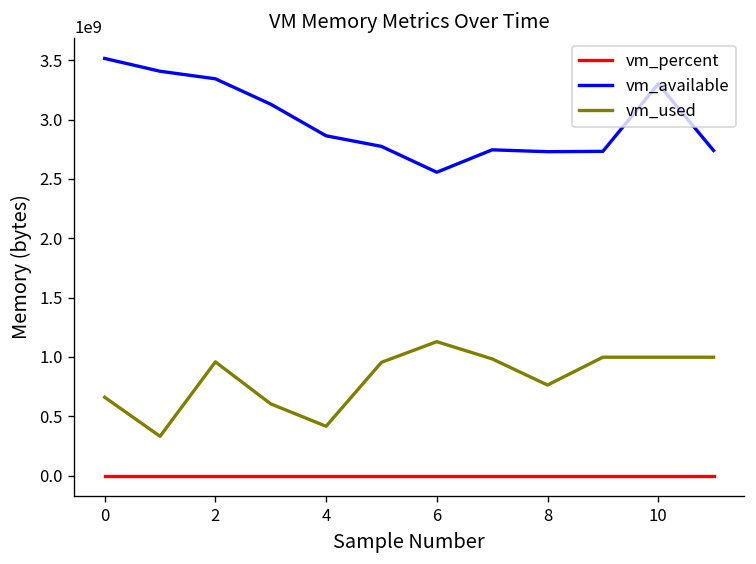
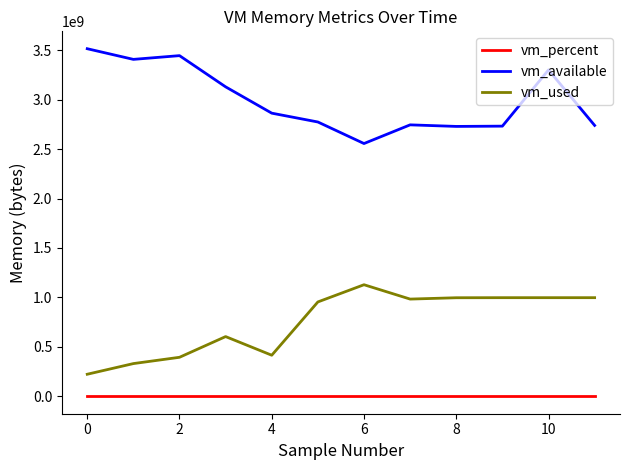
  {
    "vm_percent": {
      "0": 0,
      "2": 0,
      "4": 0,
      "6": 0,
      "8": 0,
      "10": 0
    },
    "vm_available": {
      "0": 3500000000,
-     "2": 3300000000,
+     "2": 3400000000,
      "4": 2900000000,
      "6": 2600000000,
      "8": 2700000000
    },
    "vm_used": {
-     "0": 700000000,
-     "2": 1000000000,
+     "0": 200000000,
+     "2": 400000000,
      "4": 400000000,
      "6": 1100000000,
-     "8": 800000000,
+     "8": 1000000000,
      "10": 1000000000
    }
  }
